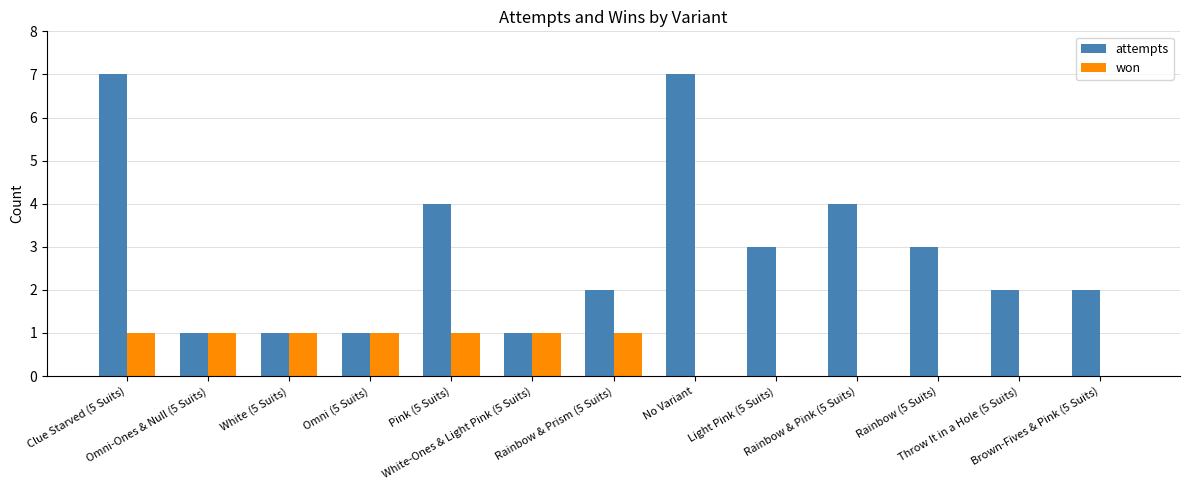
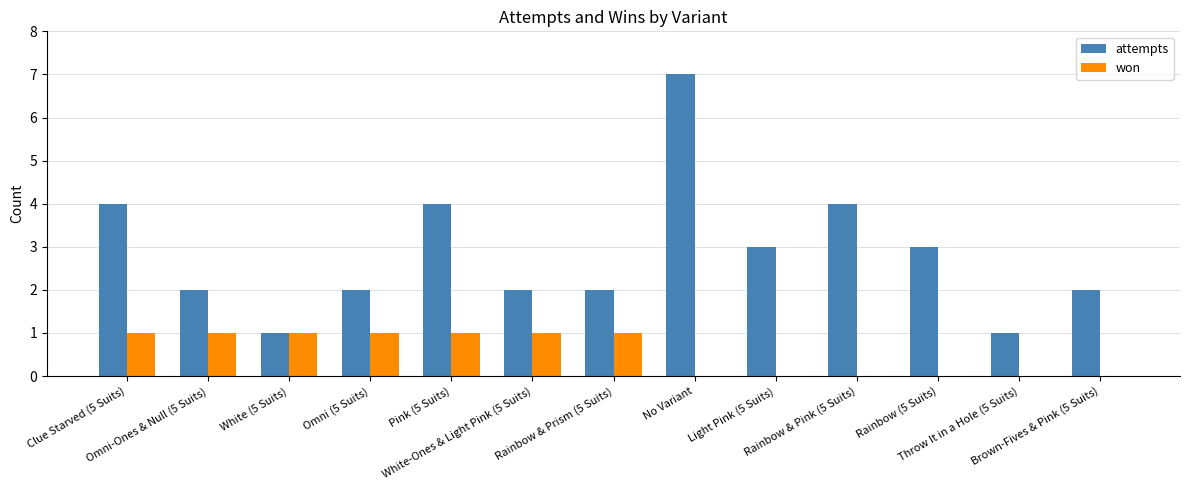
  {
    "attempts": {
-     "Clue Starved (5 Suits)": 7,
-     "Omni-Ones & Null (5 Suits)": 1,
+     "Clue Starved (5 Suits)": 4,
+     "Omni-Ones & Null (5 Suits)": 2,
      "White (5 Suits)": 1,
-     "Omni (5 Suits)": 1,
+     "Omni (5 Suits)": 2,
      "Pink (5 Suits)": 4,
-     "White-Ones & Light Pink (5 Suits)": 1,
+     "White-Ones & Light Pink (5 Suits)": 2,
      "Rainbow & Prism (5 Suits)": 2,
      "No Variant": 7,
      "Light Pink (5 Suits)": 3,
      "Rainbow & Pink (5 Suits)": 4,
      "Rainbow (5 Suits)": 3,
-     "Throw It in a Hole (5 Suits)": 2,
+     "Throw It in a Hole (5 Suits)": 1,
      "Brown-Fives & Pink (5 Suits)": 2
    },
    "won": {
      "Clue Starved (5 Suits)": 1,
      "Omni-Ones & Null (5 Suits)": 1,
      "White (5 Suits)": 1,
      "Omni (5 Suits)": 1,
      "Pink (5 Suits)": 1,
      "White-Ones & Light Pink (5 Suits)": 1,
      "Rainbow & Prism (5 Suits)": 1,
      "No Variant": 0,
      "Light Pink (5 Suits)": 0,
      "Rainbow & Pink (5 Suits)": 0,
      "Rainbow (5 Suits)": 0,
      "Throw It in a Hole (5 Suits)": 0,
      "Brown-Fives & Pink (5 Suits)": 0
    }
  }
